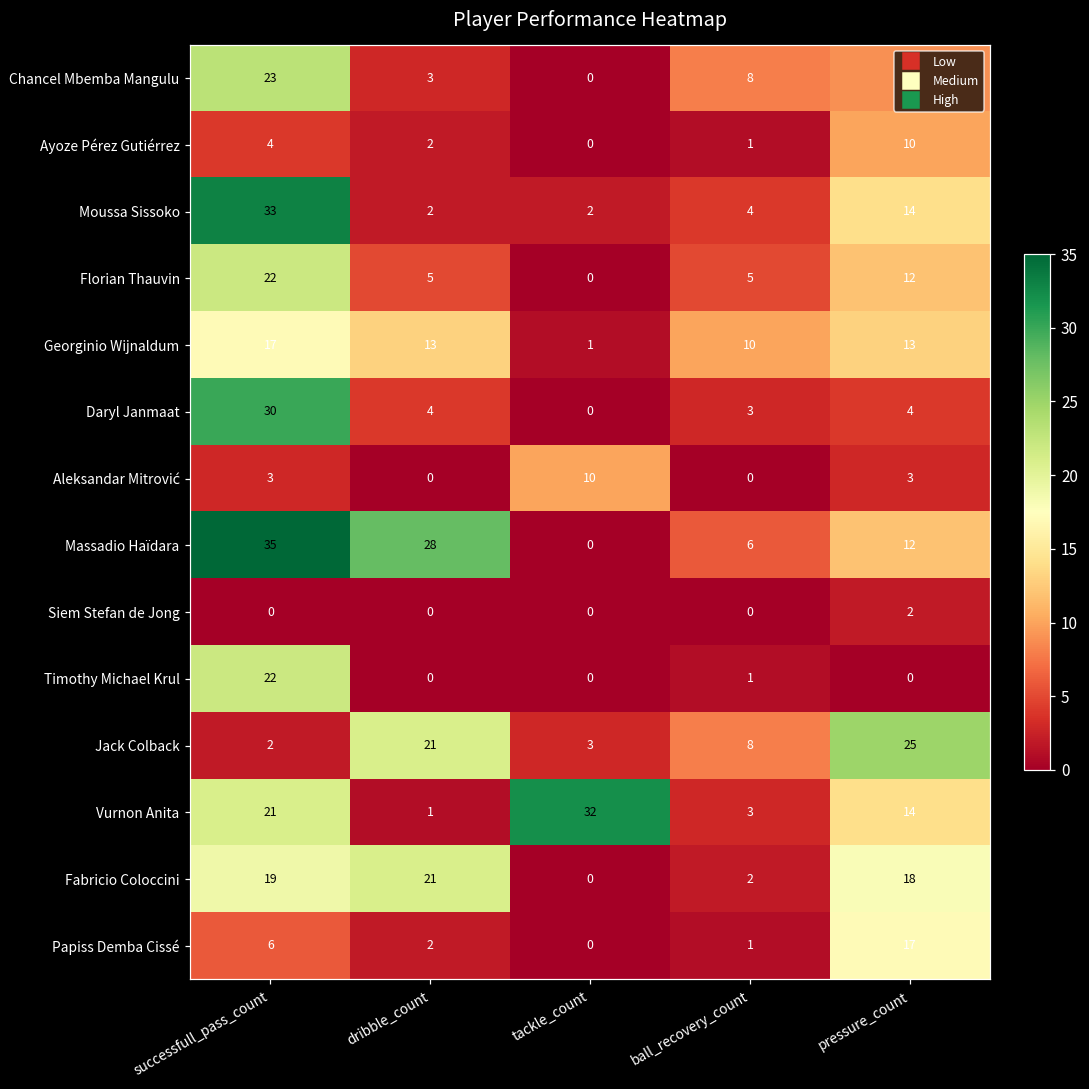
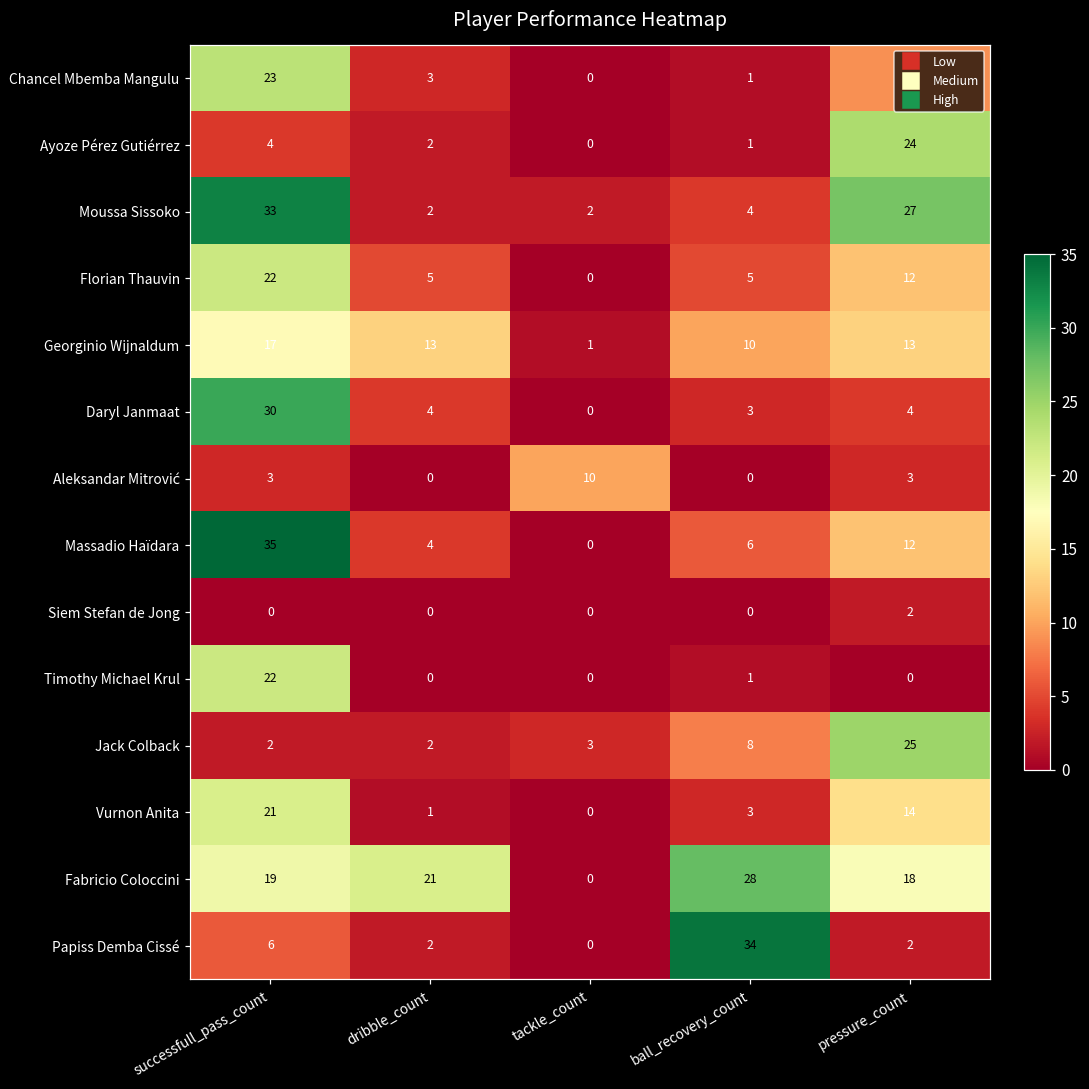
  {
    "Chancel Mbemba Mangulu": {
      "successfull_pass_count": 23,
      "dribble_count": 3,
      "tackle_count": 0,
-     "ball_recovery_count": 8
+     "ball_recovery_count": 1
    },
    "Ayoze Pérez Gutiérrez": {
      "successfull_pass_count": 4,
      "dribble_count": 2,
      "tackle_count": 0,
      "ball_recovery_count": 1,
-     "pressure_count": 10
+     "pressure_count": 24
    },
    "Moussa Sissoko": {
      "successfull_pass_count": 33,
      "dribble_count": 2,
      "tackle_count": 2,
      "ball_recovery_count": 4,
-     "pressure_count": 14
+     "pressure_count": 27
    },
    "Florian Thauvin": {
      "successfull_pass_count": 22,
      "dribble_count": 5,
      "tackle_count": 0,
      "ball_recovery_count": 5,
      "pressure_count": 12
    },
    "Georginio Wijnaldum": {
      "successfull_pass_count": 17,
      "dribble_count": 13,
      "tackle_count": 1,
      "ball_recovery_count": 10,
      "pressure_count": 13
    },
    "Daryl Janmaat": {
      "successfull_pass_count": 30,
      "dribble_count": 4,
      "tackle_count": 0,
      "ball_recovery_count": 3,
      "pressure_count": 4
    },
    "Aleksandar Mitrović": {
      "successfull_pass_count": 3,
      "dribble_count": 0,
      "tackle_count": 10,
      "ball_recovery_count": 0,
      "pressure_count": 3
    },
    "Massadio Haïdara": {
      "successfull_pass_count": 35,
-     "dribble_count": 28,
+     "dribble_count": 4,
      "tackle_count": 0,
      "ball_recovery_count": 6,
      "pressure_count": 12
    },
    "Siem Stefan de Jong": {
      "successfull_pass_count": 0,
      "dribble_count": 0,
      "tackle_count": 0,
      "ball_recovery_count": 0,
      "pressure_count": 2
    },
    "Timothy Michael Krul": {
      "successfull_pass_count": 22,
      "dribble_count": 0,
      "tackle_count": 0,
      "ball_recovery_count": 1,
      "pressure_count": 0
    },
    "Jack Colback": {
      "successfull_pass_count": 2,
-     "dribble_count": 21,
+     "dribble_count": 2,
      "tackle_count": 3,
      "ball_recovery_count": 8,
      "pressure_count": 25
    },
    "Vurnon Anita": {
      "successfull_pass_count": 21,
      "dribble_count": 1,
-     "tackle_count": 32,
+     "tackle_count": 0,
      "ball_recovery_count": 3,
      "pressure_count": 14
    },
    "Fabricio Coloccini": {
      "successfull_pass_count": 19,
      "dribble_count": 21,
      "tackle_count": 0,
-     "ball_recovery_count": 2,
+     "ball_recovery_count": 28,
      "pressure_count": 18
    },
    "Papiss Demba Cissé": {
      "successfull_pass_count": 6,
      "dribble_count": 2,
      "tackle_count": 0,
-     "ball_recovery_count": 1,
-     "pressure_count": 17
+     "ball_recovery_count": 34,
+     "pressure_count": 2
    }
  }
